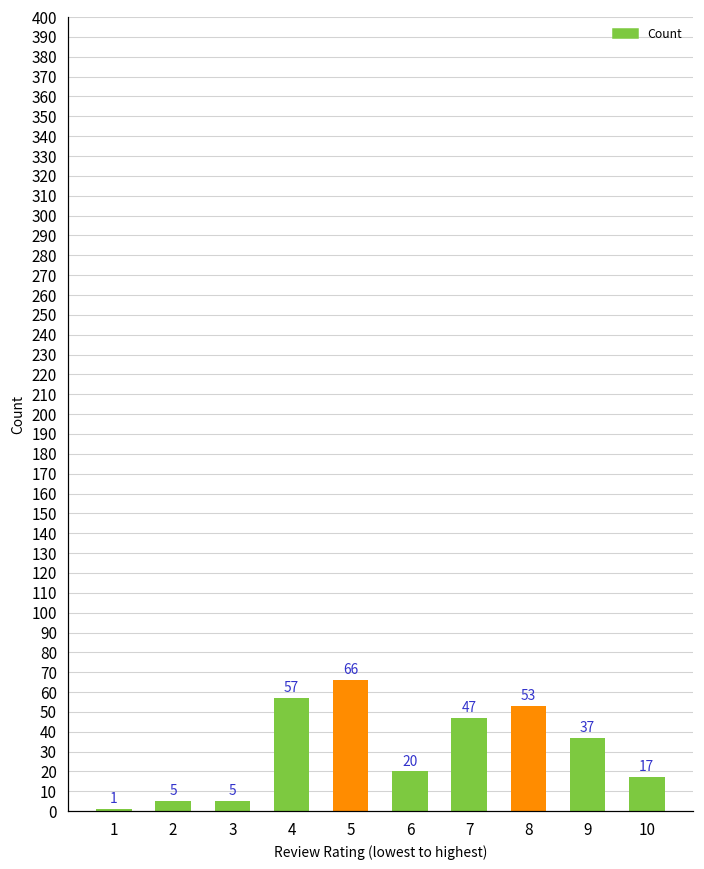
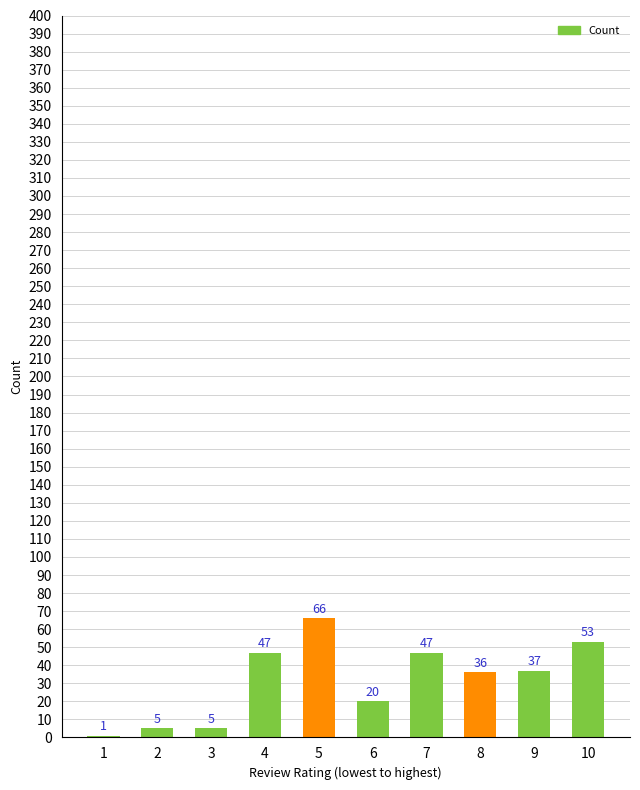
  {
    "1": 1,
    "2": 5,
    "3": 5,
-   "4": 57,
+   "4": 47,
    "5": 66,
    "6": 20,
    "7": 47,
-   "8": 53,
+   "8": 36,
    "9": 37,
-   "10": 17
+   "10": 53
  }
